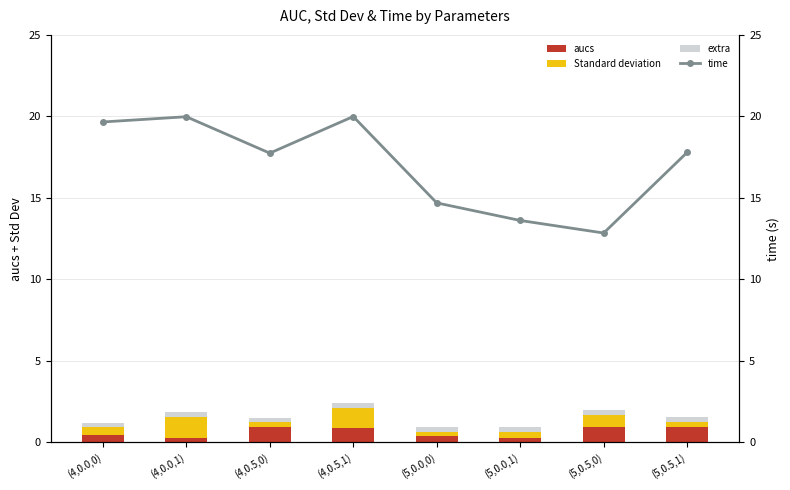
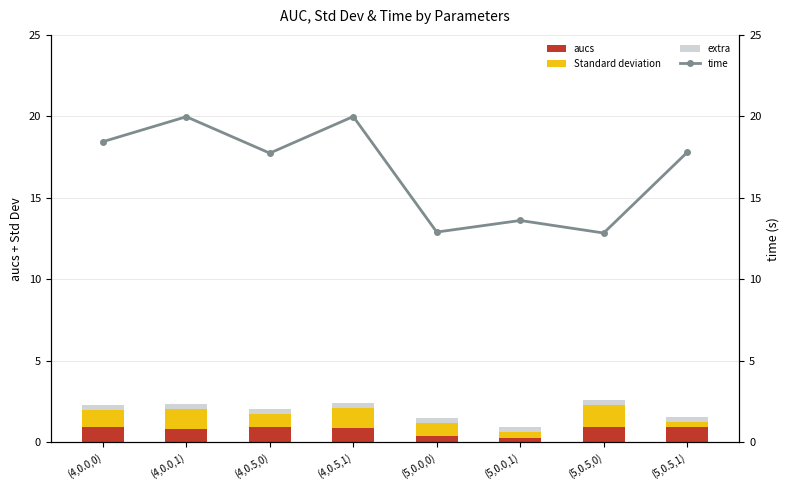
  {
    "aucs": {
-     "(4,0.0,0)": 0.4,
-     "(4,0.0,1)": 0.3,
+     "(4,0.0,0)": 1.0,
+     "(4,0.0,1)": 0.8,
      "(4,0.5,0)": 0.9,
      "(4,0.5,1)": 0.9,
      "(5,0.0,0)": 0.4,
      "(5,0.0,1)": 0.3,
      "(5,0.5,0)": 0.9,
      "(5,0.5,1)": 0.9
    },
    "Standard deviation": {
-     "(4,0.0,0)": 0.5,
+     "(4,0.0,0)": 1.0,
      "(4,0.0,1)": 1.3,
-     "(4,0.5,0)": 0.3,
+     "(4,0.5,0)": 0.8,
      "(4,0.5,1)": 1.2,
-     "(5,0.0,0)": 0.3,
+     "(5,0.0,0)": 0.8,
      "(5,0.0,1)": 0.4,
-     "(5,0.5,0)": 0.8,
+     "(5,0.5,0)": 1.4,
      "(5,0.5,1)": 0.3
    },
    "extra": {
      "(4,0.0,0)": 0.3,
      "(4,0.0,1)": 0.3,
      "(4,0.5,0)": 0.3,
      "(4,0.5,1)": 0.3,
      "(5,0.0,0)": 0.3,
      "(5,0.0,1)": 0.3,
      "(5,0.5,0)": 0.3,
      "(5,0.5,1)": 0.3
    },
    "time": {
-     "(4,0.0,0)": 19.7,
+     "(4,0.0,0)": 18.4,
      "(4,0.0,1)": 20.0,
      "(4,0.5,0)": 17.7,
      "(4,0.5,1)": 20.0,
-     "(5,0.0,0)": 14.7,
+     "(5,0.0,0)": 12.9,
      "(5,0.0,1)": 13.6,
      "(5,0.5,0)": 12.8,
      "(5,0.5,1)": 17.8
    }
  }
